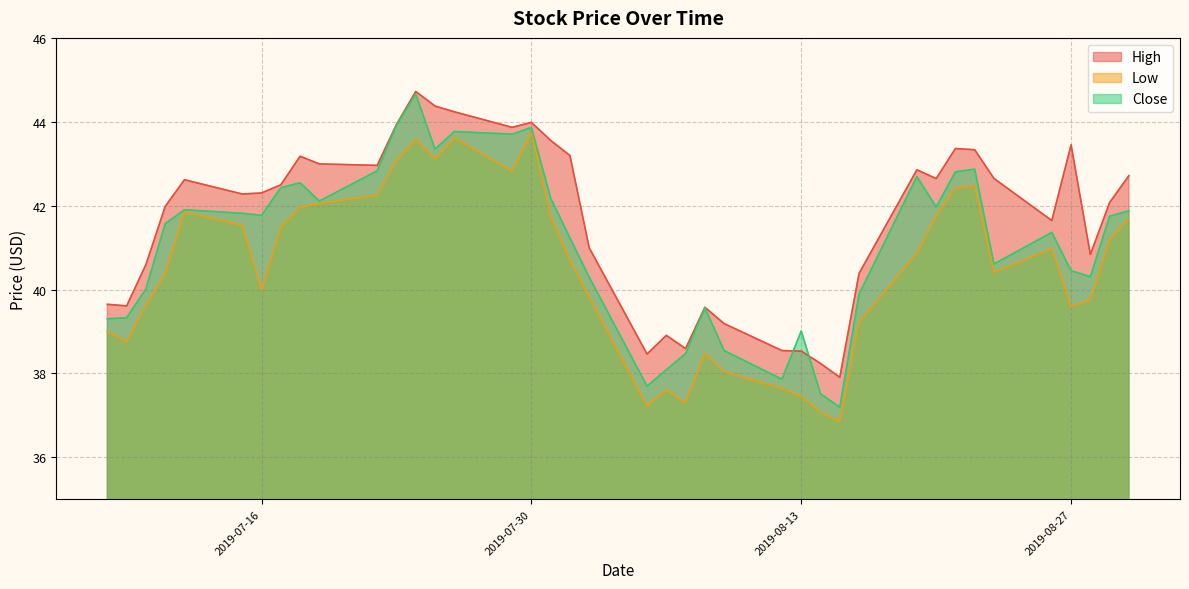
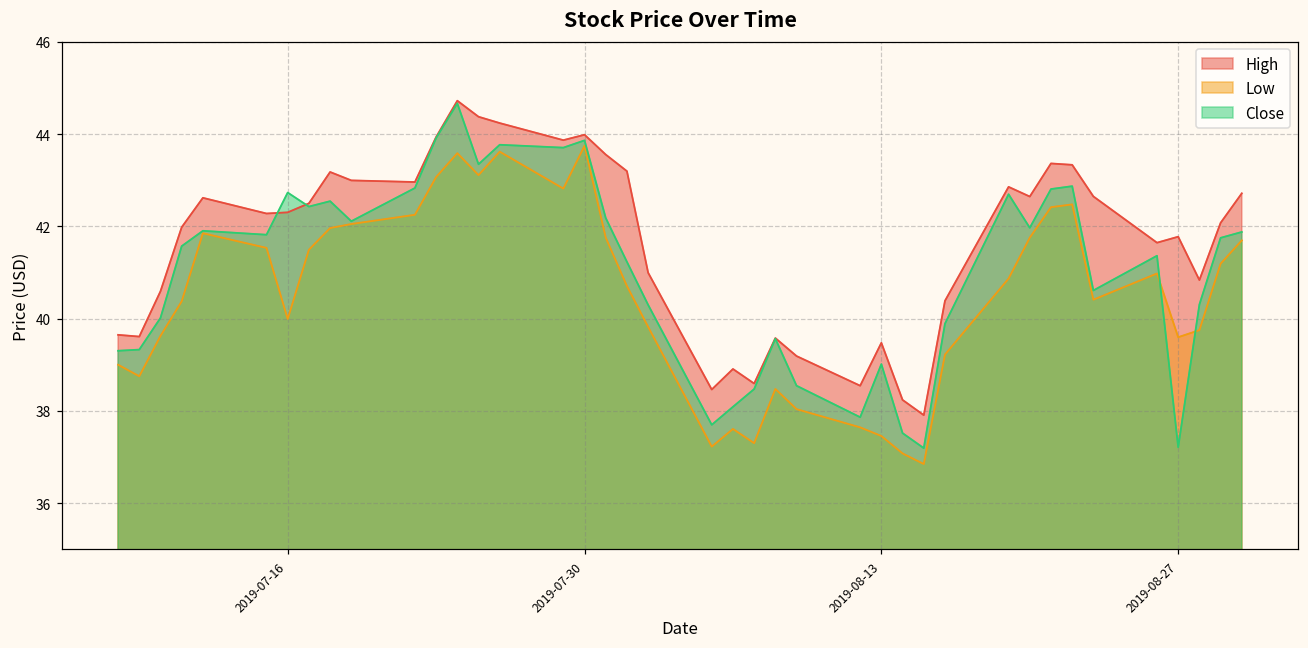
  {
    "High": {
      "2019-07-16": 42.3,
      "2019-07-30": 44.0,
-     "2019-08-13": 38.5,
-     "2019-08-27": 43.4
+     "2019-08-13": 39.5,
+     "2019-08-27": 41.8
    },
    "Low": {
      "2019-07-16": 40.0,
      "2019-07-30": 43.7,
      "2019-08-13": 37.5,
      "2019-08-27": 39.6
    },
    "Close": {
-     "2019-07-16": 41.8,
+     "2019-07-16": 42.7,
      "2019-07-30": 43.9,
      "2019-08-13": 39.0,
-     "2019-08-27": 40.5
+     "2019-08-27": 37.2
    }
  }
